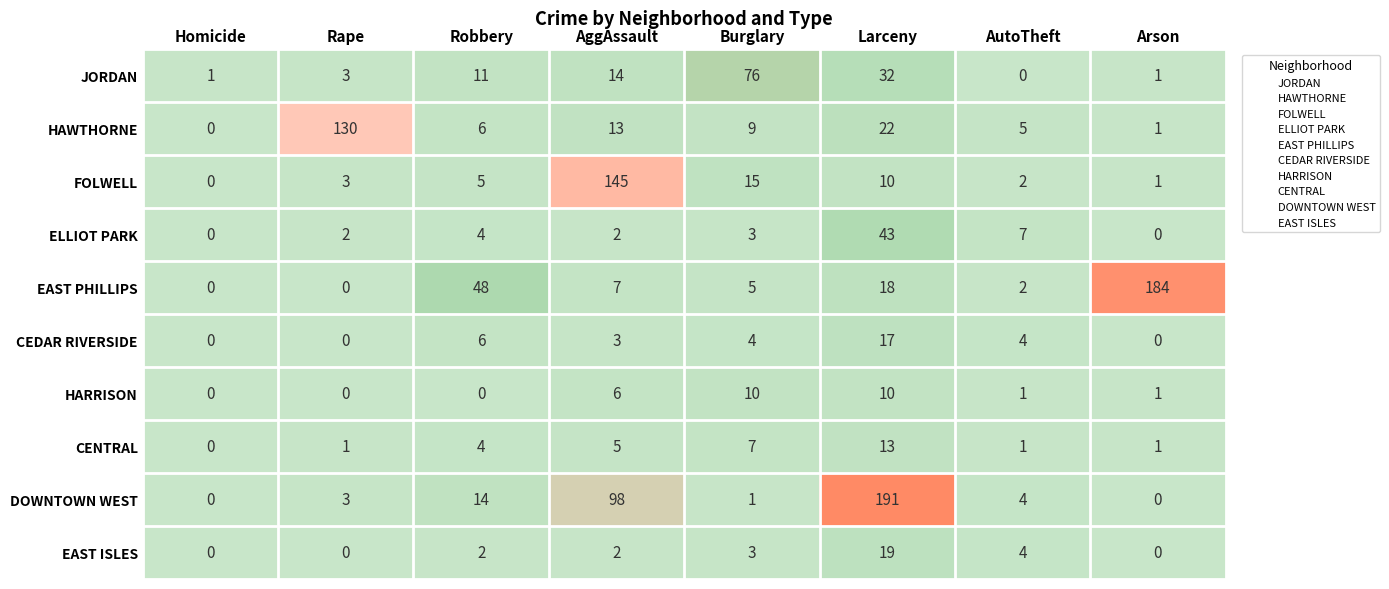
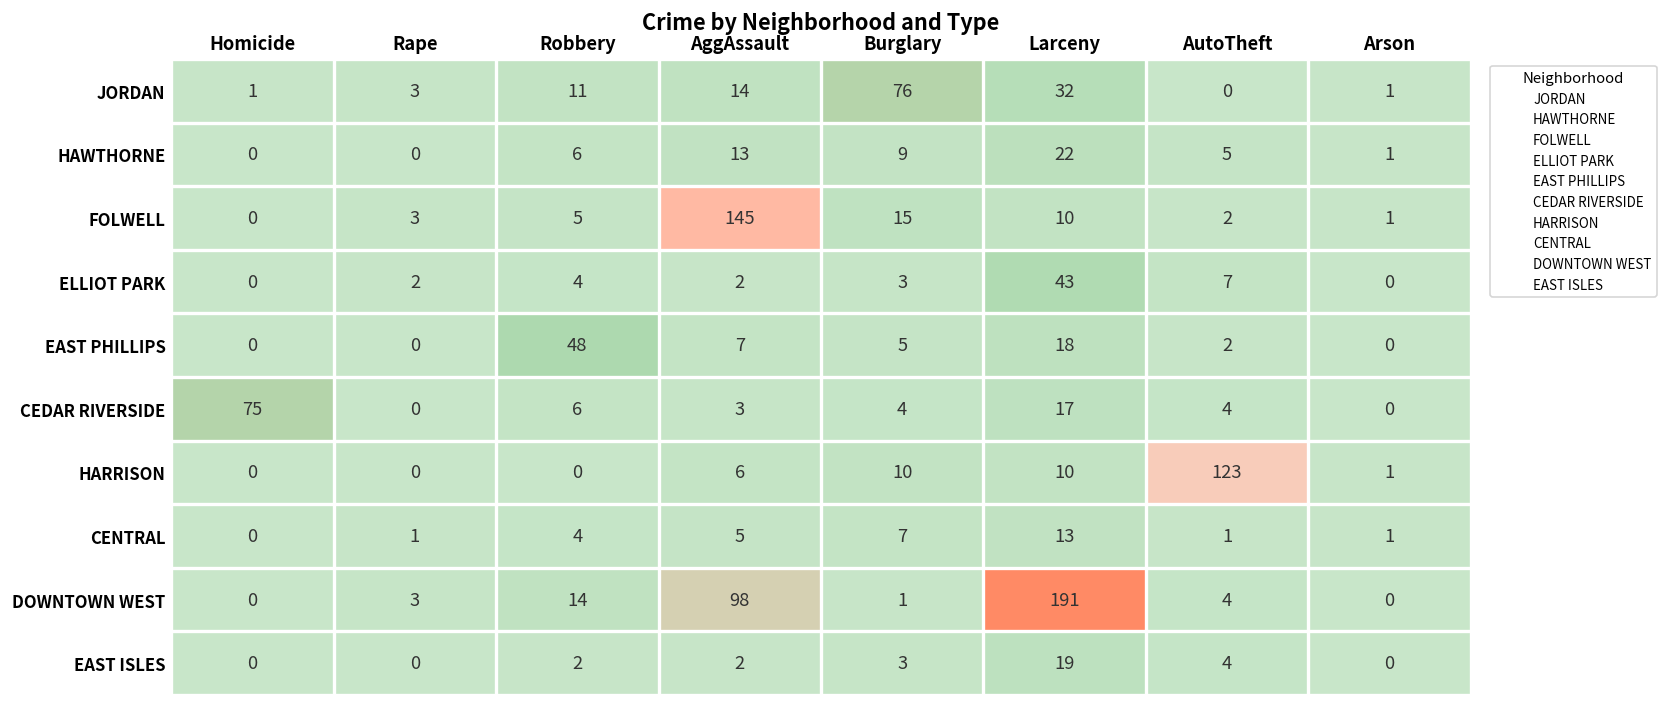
  {
    "JORDAN": {
      "Homicide": 1,
      "Rape": 3,
      "Robbery": 11,
      "AggAssault": 14,
      "Burglary": 76,
      "Larceny": 32,
      "AutoTheft": 0,
      "Arson": 1
    },
    "HAWTHORNE": {
      "Homicide": 0,
-     "Rape": 130,
+     "Rape": 0,
      "Robbery": 6,
      "AggAssault": 13,
      "Burglary": 9,
      "Larceny": 22,
      "AutoTheft": 5,
      "Arson": 1
    },
    "FOLWELL": {
      "Homicide": 0,
      "Rape": 3,
      "Robbery": 5,
      "AggAssault": 145,
      "Burglary": 15,
      "Larceny": 10,
      "AutoTheft": 2,
      "Arson": 1
    },
    "ELLIOT PARK": {
      "Homicide": 0,
      "Rape": 2,
      "Robbery": 4,
      "AggAssault": 2,
      "Burglary": 3,
      "Larceny": 43,
      "AutoTheft": 7,
      "Arson": 0
    },
    "EAST PHILLIPS": {
      "Homicide": 0,
      "Rape": 0,
      "Robbery": 48,
      "AggAssault": 7,
      "Burglary": 5,
      "Larceny": 18,
      "AutoTheft": 2,
-     "Arson": 184
+     "Arson": 0
    },
    "CEDAR RIVERSIDE": {
-     "Homicide": 0,
+     "Homicide": 75,
      "Rape": 0,
      "Robbery": 6,
      "AggAssault": 3,
      "Burglary": 4,
      "Larceny": 17,
      "AutoTheft": 4,
      "Arson": 0
    },
    "HARRISON": {
      "Homicide": 0,
      "Rape": 0,
      "Robbery": 0,
      "AggAssault": 6,
      "Burglary": 10,
      "Larceny": 10,
-     "AutoTheft": 1,
+     "AutoTheft": 123,
      "Arson": 1
    },
    "CENTRAL": {
      "Homicide": 0,
      "Rape": 1,
      "Robbery": 4,
      "AggAssault": 5,
      "Burglary": 7,
      "Larceny": 13,
      "AutoTheft": 1,
      "Arson": 1
    },
    "DOWNTOWN WEST": {
      "Homicide": 0,
      "Rape": 3,
      "Robbery": 14,
      "AggAssault": 98,
      "Burglary": 1,
      "Larceny": 191,
      "AutoTheft": 4,
      "Arson": 0
    },
    "EAST ISLES": {
      "Homicide": 0,
      "Rape": 0,
      "Robbery": 2,
      "AggAssault": 2,
      "Burglary": 3,
      "Larceny": 19,
      "AutoTheft": 4,
      "Arson": 0
    }
  }
